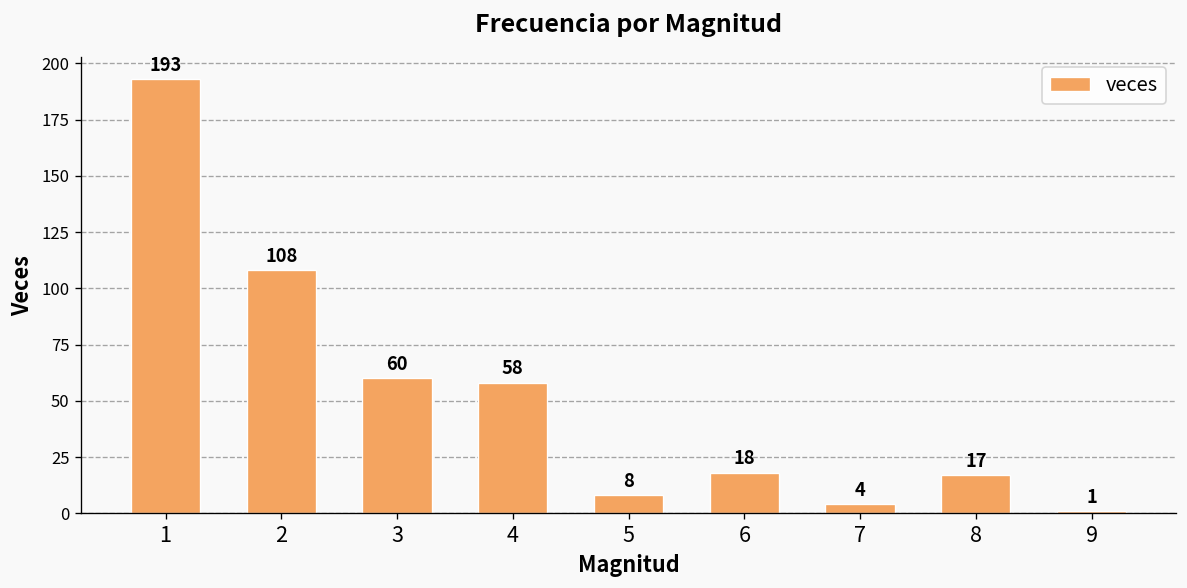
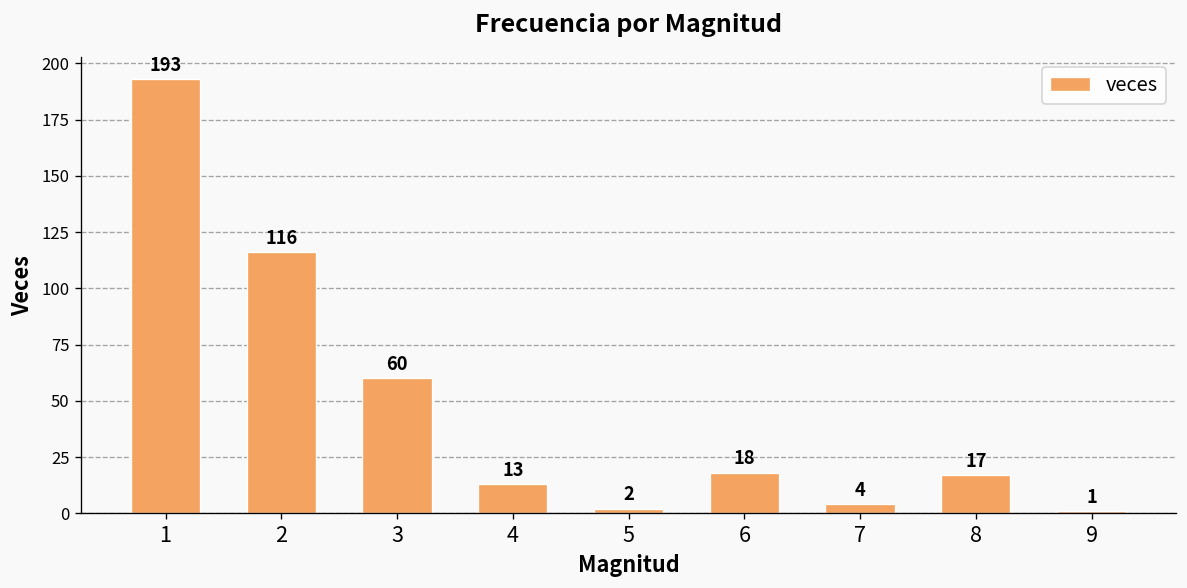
  {
    "1": 193,
-   "2": 108,
+   "2": 116,
    "3": 60,
-   "4": 58,
-   "5": 8,
+   "4": 13,
+   "5": 2,
    "6": 18,
    "7": 4,
    "8": 17,
    "9": 1
  }
